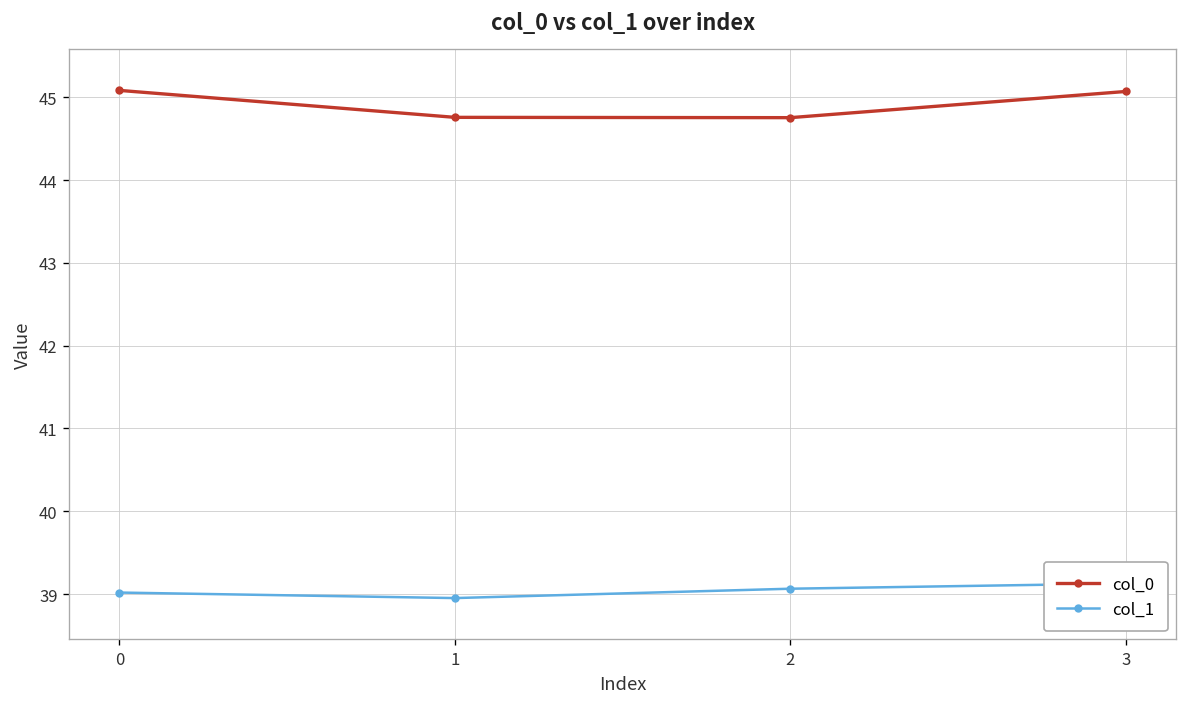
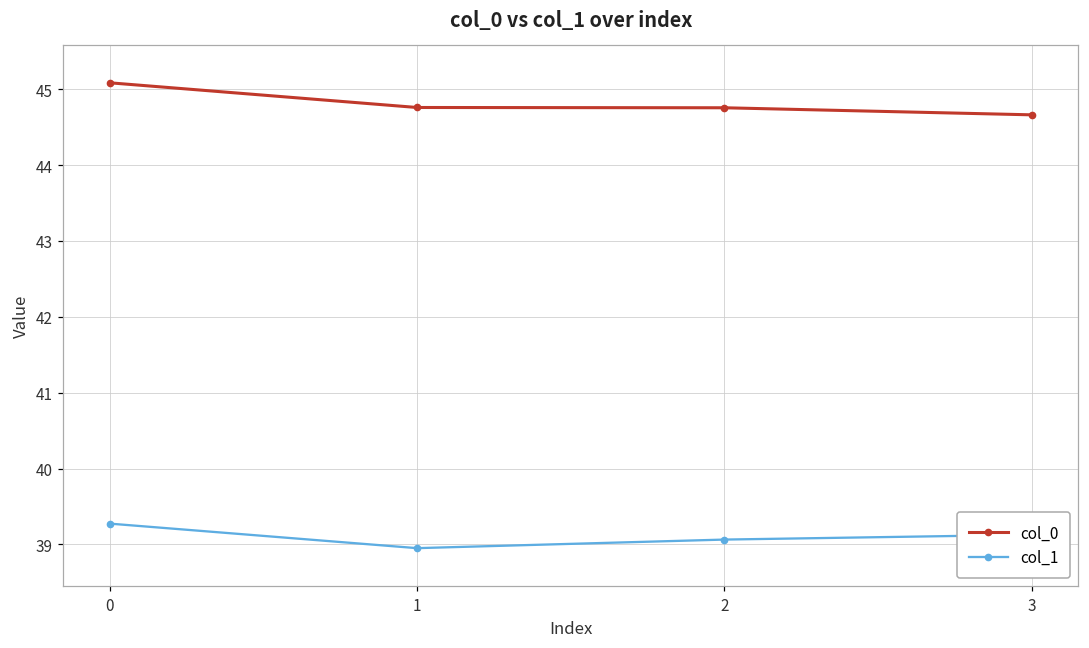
  {
    "col_0": {
      "0": 45.1,
      "1": 44.8,
      "2": 44.8,
-     "3": 45.1
+     "3": 44.7
    },
    "col_1": {
-     "0": 39.0,
+     "0": 39.3,
      "1": 39.0,
      "2": 39.1
    }
  }
